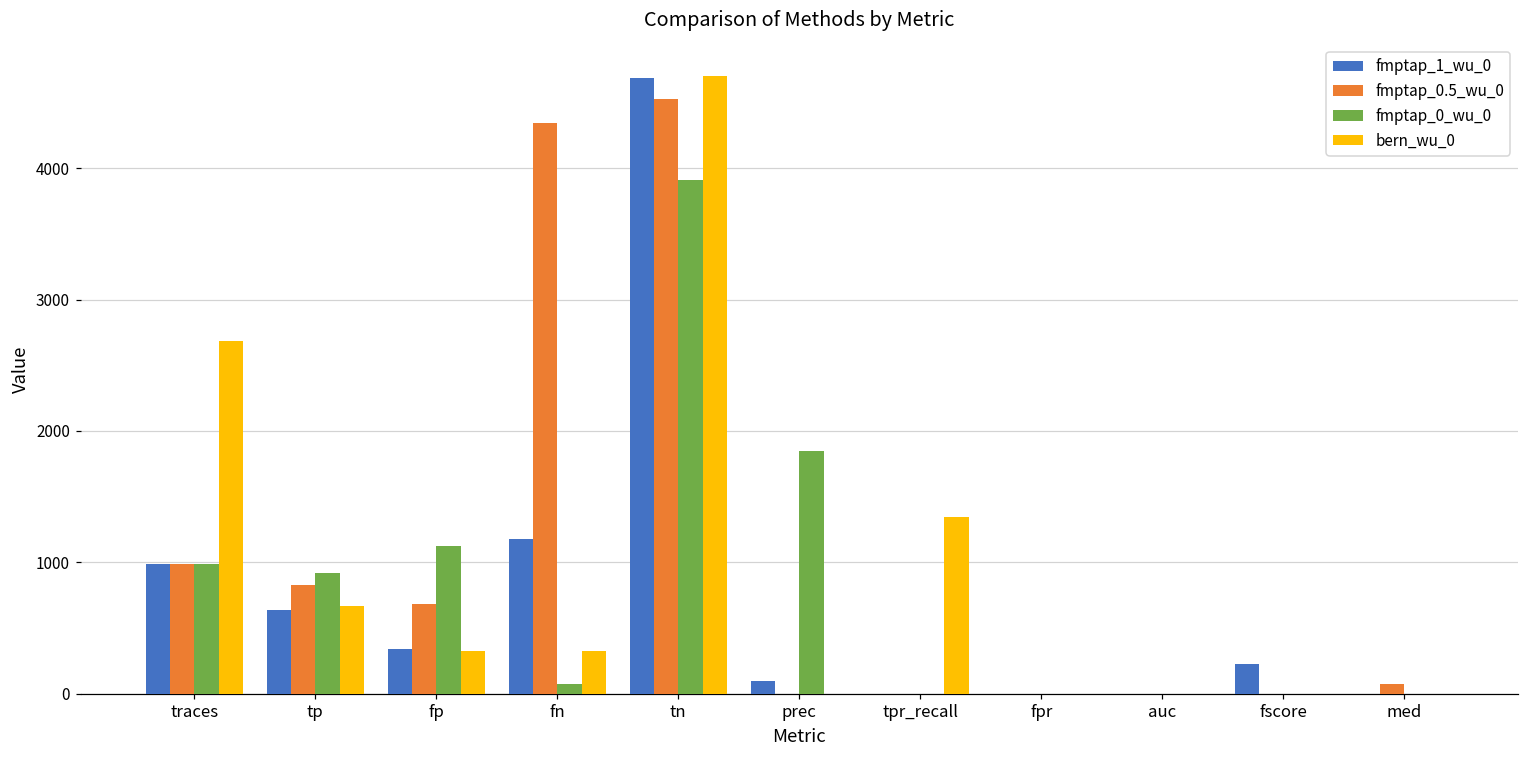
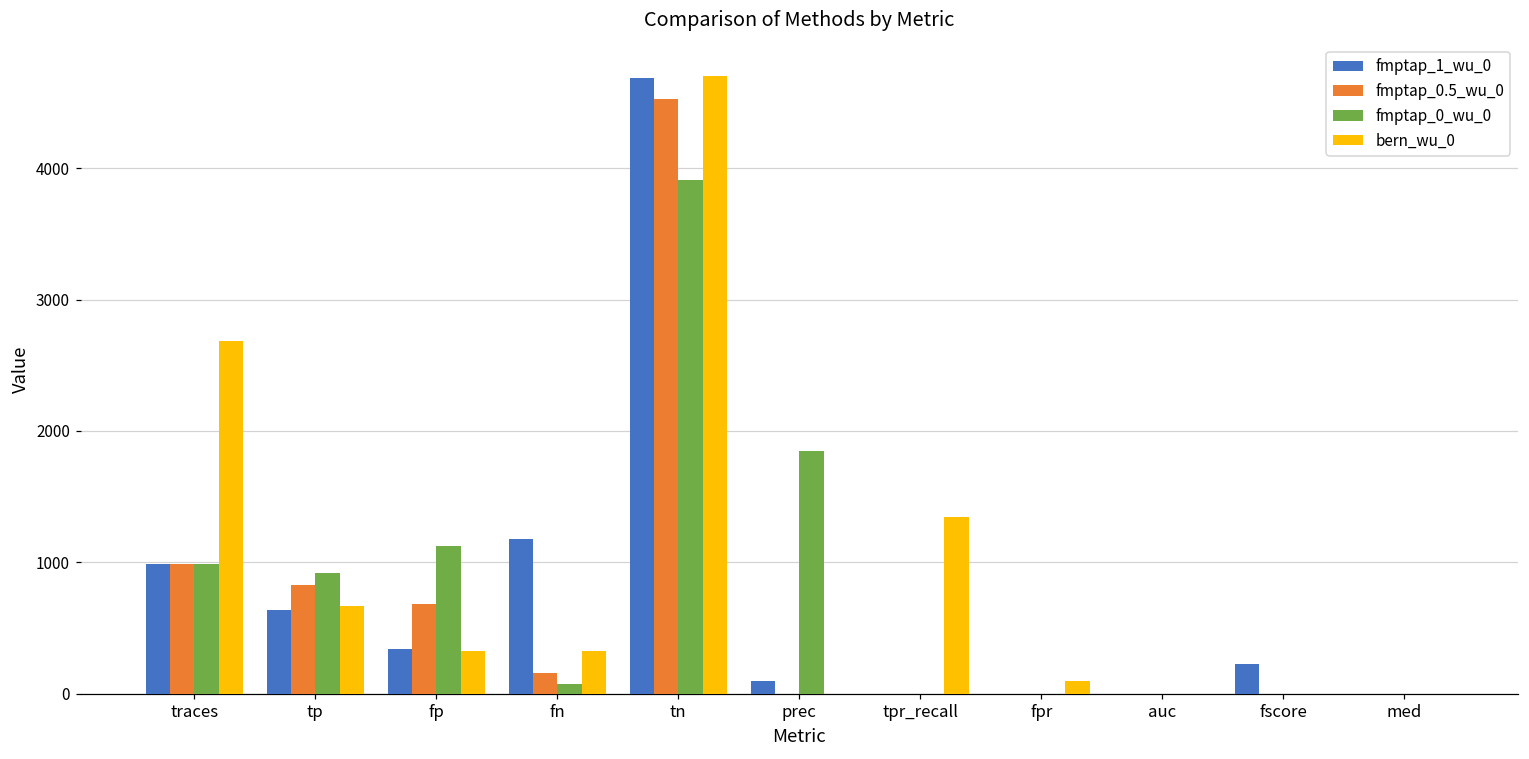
  {
    "fmptap_1_wu_0": {
      "traces": 990,
      "tp": 640,
      "fp": 340,
      "fn": 1180,
      "tn": 4690,
      "prec": 100,
      "fscore": 230
    },
    "fmptap_0.5_wu_0": {
      "traces": 990,
      "tp": 830,
      "fp": 680,
-     "fn": 4340,
+     "fn": 160,
      "tn": 4530,
-     "med": 70
+     "med": 0
    },
    "fmptap_0_wu_0": {
      "traces": 990,
      "tp": 920,
      "fp": 1120,
      "fn": 70,
      "tn": 3910,
      "prec": 1850
    },
    "bern_wu_0": {
      "traces": 2680,
      "tp": 670,
      "fp": 330,
      "fn": 330,
      "tn": 4700,
      "tpr_recall": 1340,
-     "fpr": 0
+     "fpr": 100
    }
  }
